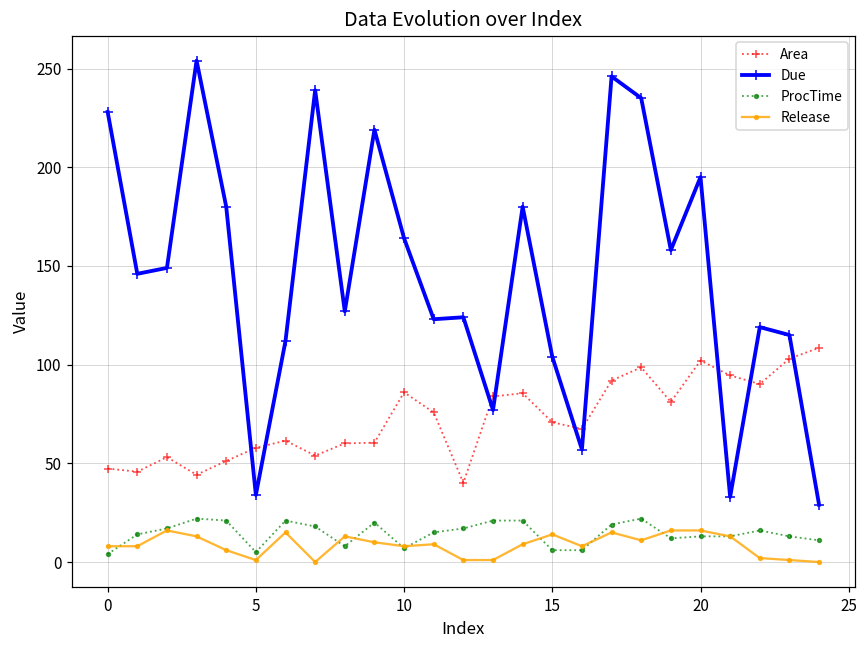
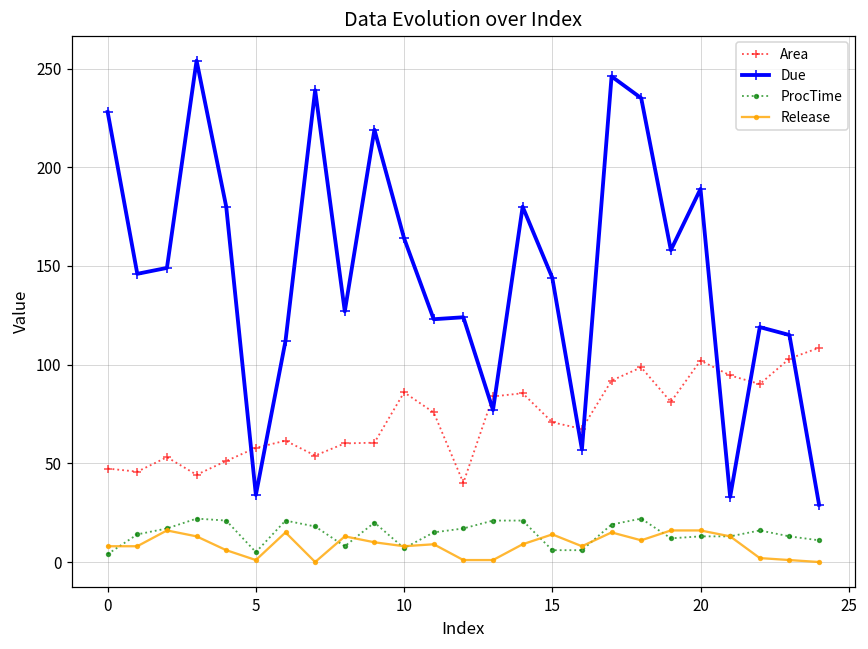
  {
    "Area": {
      "0": 47,
      "5": 58,
      "10": 86,
      "15": 71,
      "20": 102
    },
    "Due": {
      "0": 228,
      "5": 34,
      "10": 164,
-     "15": 104,
-     "20": 195
+     "15": 144,
+     "20": 189
    },
    "ProcTime": {
      "0": 4,
      "5": 5,
      "15": 6,
      "20": 13
    },
    "Release": {
      "0": 8,
      "5": 1,
      "15": 14,
      "20": 16
    }
  }
